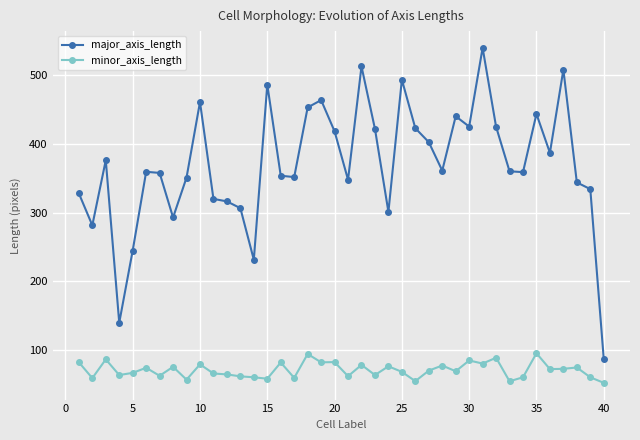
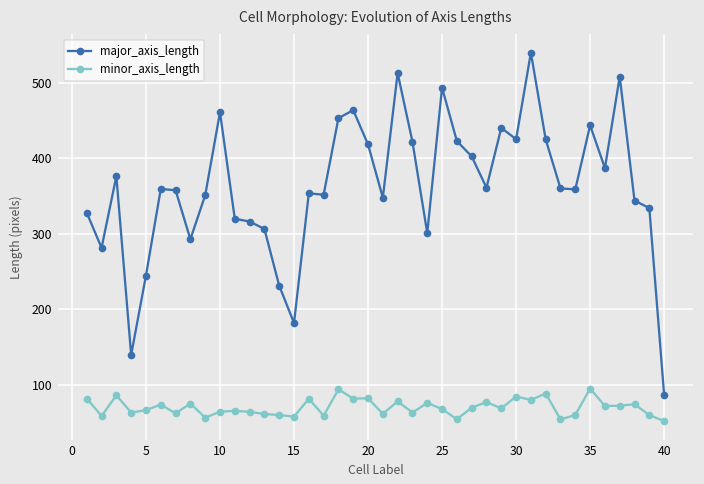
  {
    "major_axis_length": {
      "5": 240,
      "10": 460,
-     "15": 490,
+     "15": 180,
      "20": 420,
      "25": 490,
      "30": 430,
      "35": 440,
      "40": 90
    },
    "minor_axis_length": {
      "5": 70,
-     "10": 80,
+     "10": 60,
      "15": 60,
      "20": 80,
      "25": 70,
      "30": 80,
      "35": 100,
      "40": 50
    }
  }
